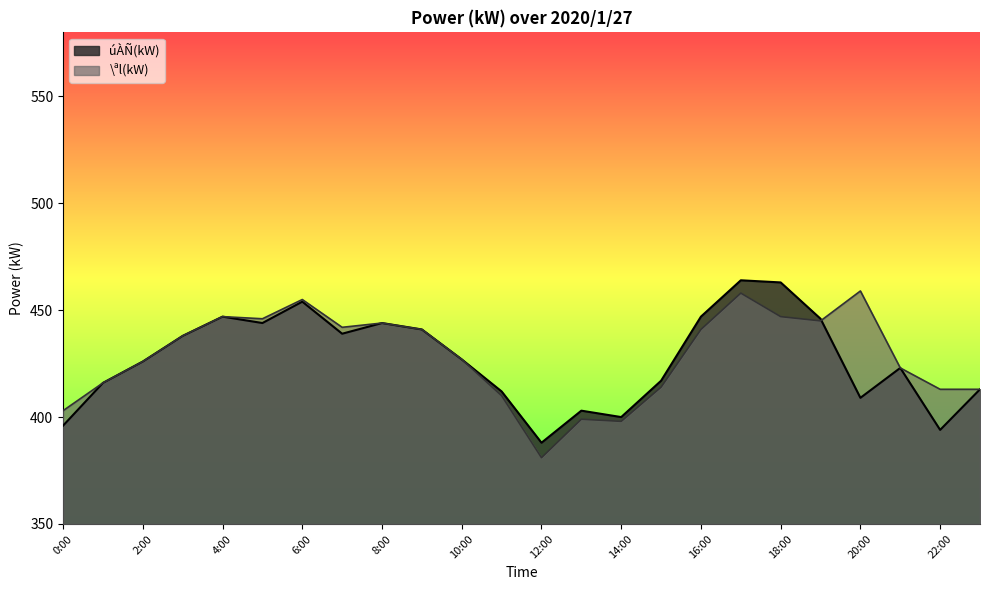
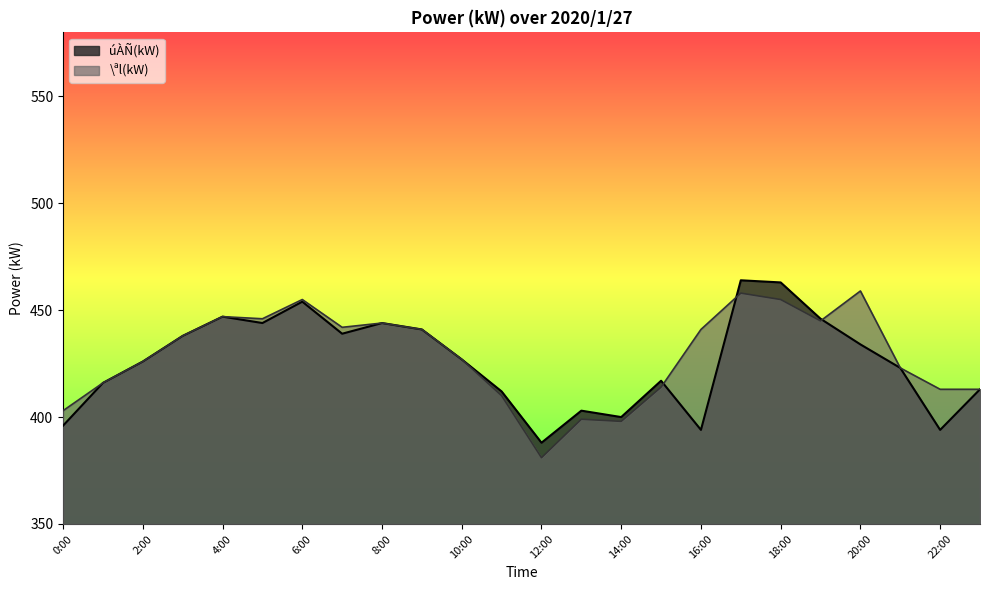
  {
    "úÀÑ(kW)": {
      "0:00": 396,
      "12:00": 388,
      "14:00": 400,
-     "16:00": 447,
+     "16:00": 394,
      "18:00": 463,
-     "20:00": 409,
+     "20:00": 434,
      "22:00": 394
    },
    "\\ªl(kW)": {
      "0:00": 403,
      "12:00": 381,
      "14:00": 398,
      "16:00": 441,
-     "18:00": 447,
+     "18:00": 455,
      "20:00": 459,
      "22:00": 413
    }
  }
